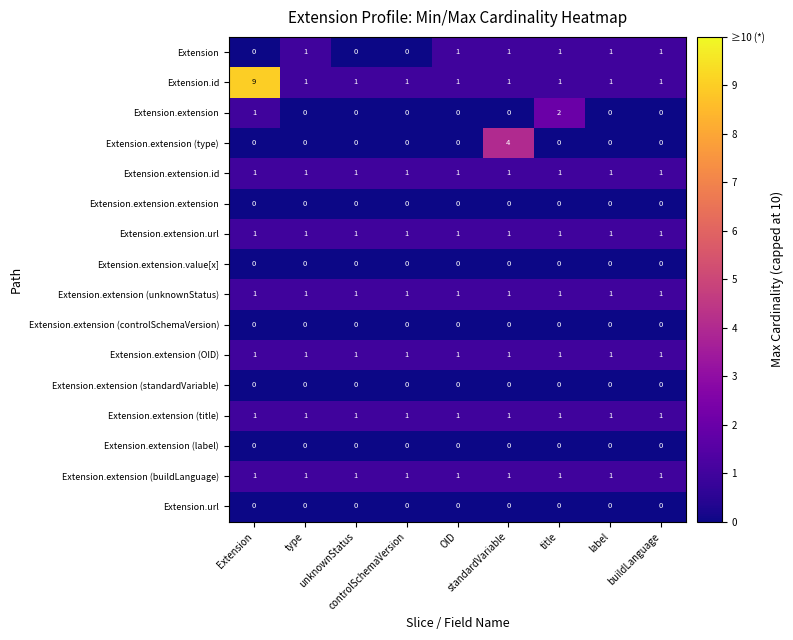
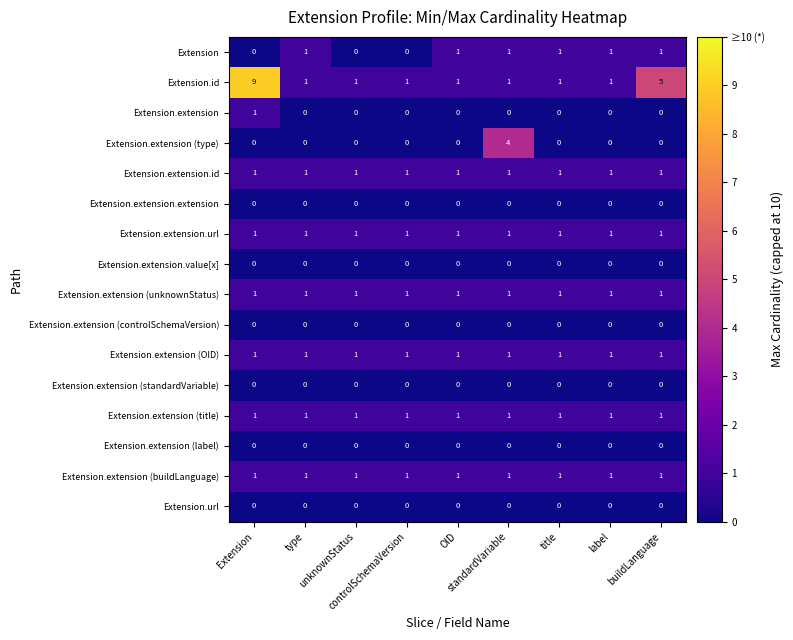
  {
    "Extension": {
      "Extension": 0,
      "type": 1,
      "unknownStatus": 0,
      "controlSchemaVersion": 0,
      "OID": 1,
      "standardVariable": 1,
      "title": 1,
      "label": 1,
      "buildLanguage": 1
    },
    "Extension.id": {
      "Extension": 9,
      "type": 1,
      "unknownStatus": 1,
      "controlSchemaVersion": 1,
      "OID": 1,
      "standardVariable": 1,
      "title": 1,
      "label": 1,
-     "buildLanguage": 1
+     "buildLanguage": 5
    },
    "Extension.extension": {
      "Extension": 1,
      "type": 0,
      "unknownStatus": 0,
      "controlSchemaVersion": 0,
      "OID": 0,
      "standardVariable": 0,
-     "title": 2,
+     "title": 0,
      "label": 0,
      "buildLanguage": 0
    },
    "Extension.extension (type)": {
      "Extension": 0,
      "type": 0,
      "unknownStatus": 0,
      "controlSchemaVersion": 0,
      "OID": 0,
      "standardVariable": 4,
      "title": 0,
      "label": 0,
      "buildLanguage": 0
    },
    "Extension.extension.id": {
      "Extension": 1,
      "type": 1,
      "unknownStatus": 1,
      "controlSchemaVersion": 1,
      "OID": 1,
      "standardVariable": 1,
      "title": 1,
      "label": 1,
      "buildLanguage": 1
    },
    "Extension.extension.extension": {
      "Extension": 0,
      "type": 0,
      "unknownStatus": 0,
      "controlSchemaVersion": 0,
      "OID": 0,
      "standardVariable": 0,
      "title": 0,
      "label": 0,
      "buildLanguage": 0
    },
    "Extension.extension.url": {
      "Extension": 1,
      "type": 1,
      "unknownStatus": 1,
      "controlSchemaVersion": 1,
      "OID": 1,
      "standardVariable": 1,
      "title": 1,
      "label": 1,
      "buildLanguage": 1
    },
    "Extension.extension.value[x]": {
      "Extension": 0,
      "type": 0,
      "unknownStatus": 0,
      "controlSchemaVersion": 0,
      "OID": 0,
      "standardVariable": 0,
      "title": 0,
      "label": 0,
      "buildLanguage": 0
    },
    "Extension.extension (unknownStatus)": {
      "Extension": 1,
      "type": 1,
      "unknownStatus": 1,
      "controlSchemaVersion": 1,
      "OID": 1,
      "standardVariable": 1,
      "title": 1,
      "label": 1,
      "buildLanguage": 1
    },
    "Extension.extension (controlSchemaVersion)": {
      "Extension": 0,
      "type": 0,
      "unknownStatus": 0,
      "controlSchemaVersion": 0,
      "OID": 0,
      "standardVariable": 0,
      "title": 0,
      "label": 0,
      "buildLanguage": 0
    },
    "Extension.extension (OID)": {
      "Extension": 1,
      "type": 1,
      "unknownStatus": 1,
      "controlSchemaVersion": 1,
      "OID": 1,
      "standardVariable": 1,
      "title": 1,
      "label": 1,
      "buildLanguage": 1
    },
    "Extension.extension (standardVariable)": {
      "Extension": 0,
      "type": 0,
      "unknownStatus": 0,
      "controlSchemaVersion": 0,
      "OID": 0,
      "standardVariable": 0,
      "title": 0,
      "label": 0,
      "buildLanguage": 0
    },
    "Extension.extension (title)": {
      "Extension": 1,
      "type": 1,
      "unknownStatus": 1,
      "controlSchemaVersion": 1,
      "OID": 1,
      "standardVariable": 1,
      "title": 1,
      "label": 1,
      "buildLanguage": 1
    },
    "Extension.extension (label)": {
      "Extension": 0,
      "type": 0,
      "unknownStatus": 0,
      "controlSchemaVersion": 0,
      "OID": 0,
      "standardVariable": 0,
      "title": 0,
      "label": 0,
      "buildLanguage": 0
    },
    "Extension.extension (buildLanguage)": {
      "Extension": 1,
      "type": 1,
      "unknownStatus": 1,
      "controlSchemaVersion": 1,
      "OID": 1,
      "standardVariable": 1,
      "title": 1,
      "label": 1,
      "buildLanguage": 1
    },
    "Extension.url": {
      "Extension": 0,
      "type": 0,
      "unknownStatus": 0,
      "controlSchemaVersion": 0,
      "OID": 0,
      "standardVariable": 0,
      "title": 0,
      "label": 0,
      "buildLanguage": 0
    }
  }
